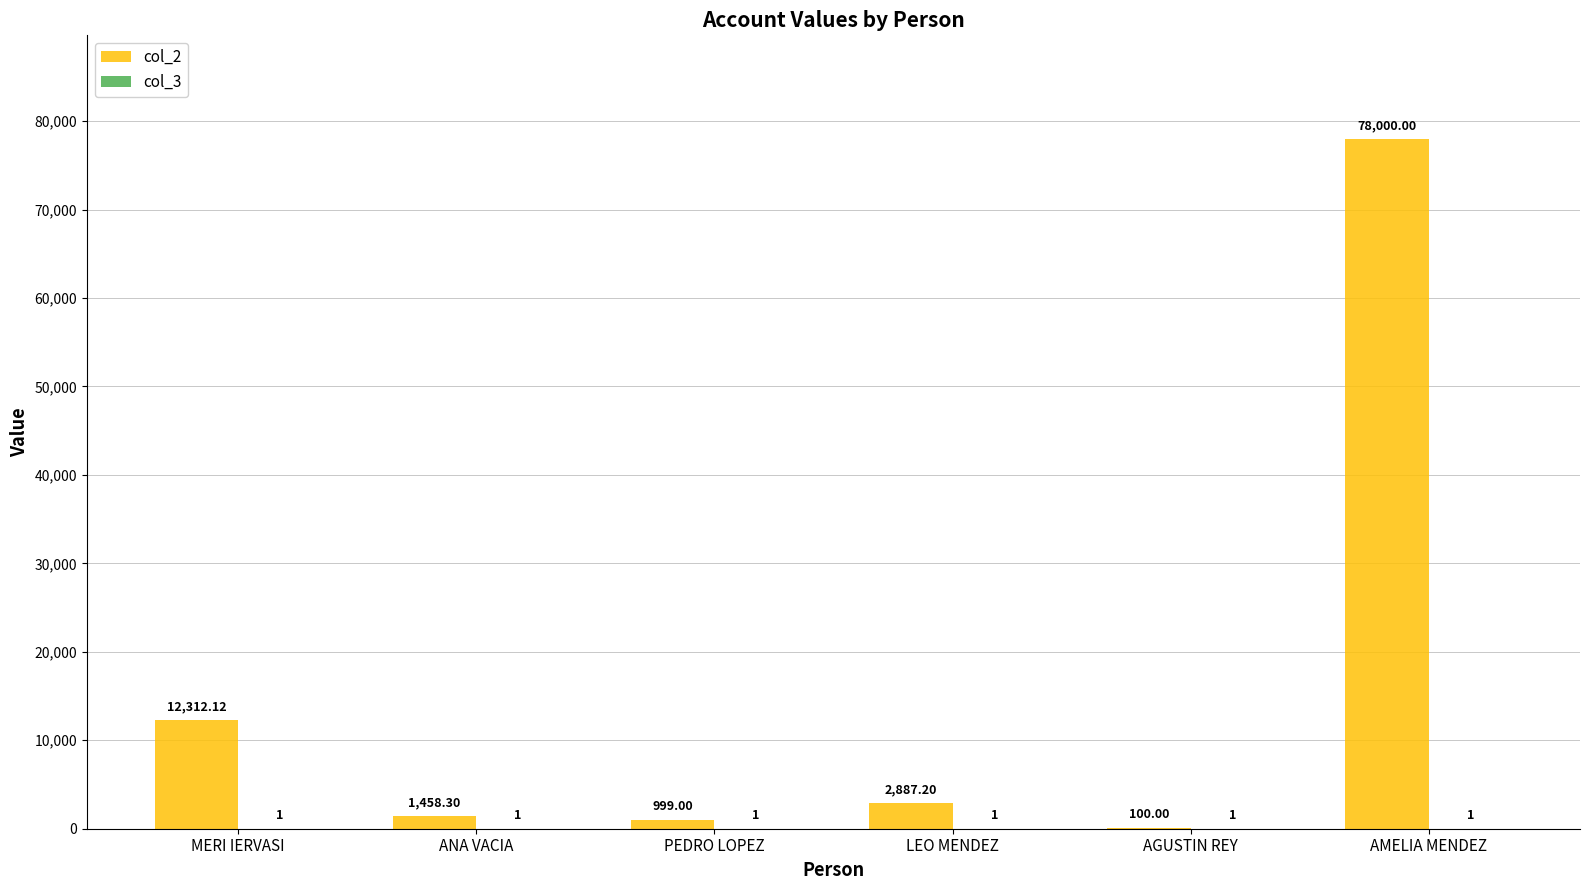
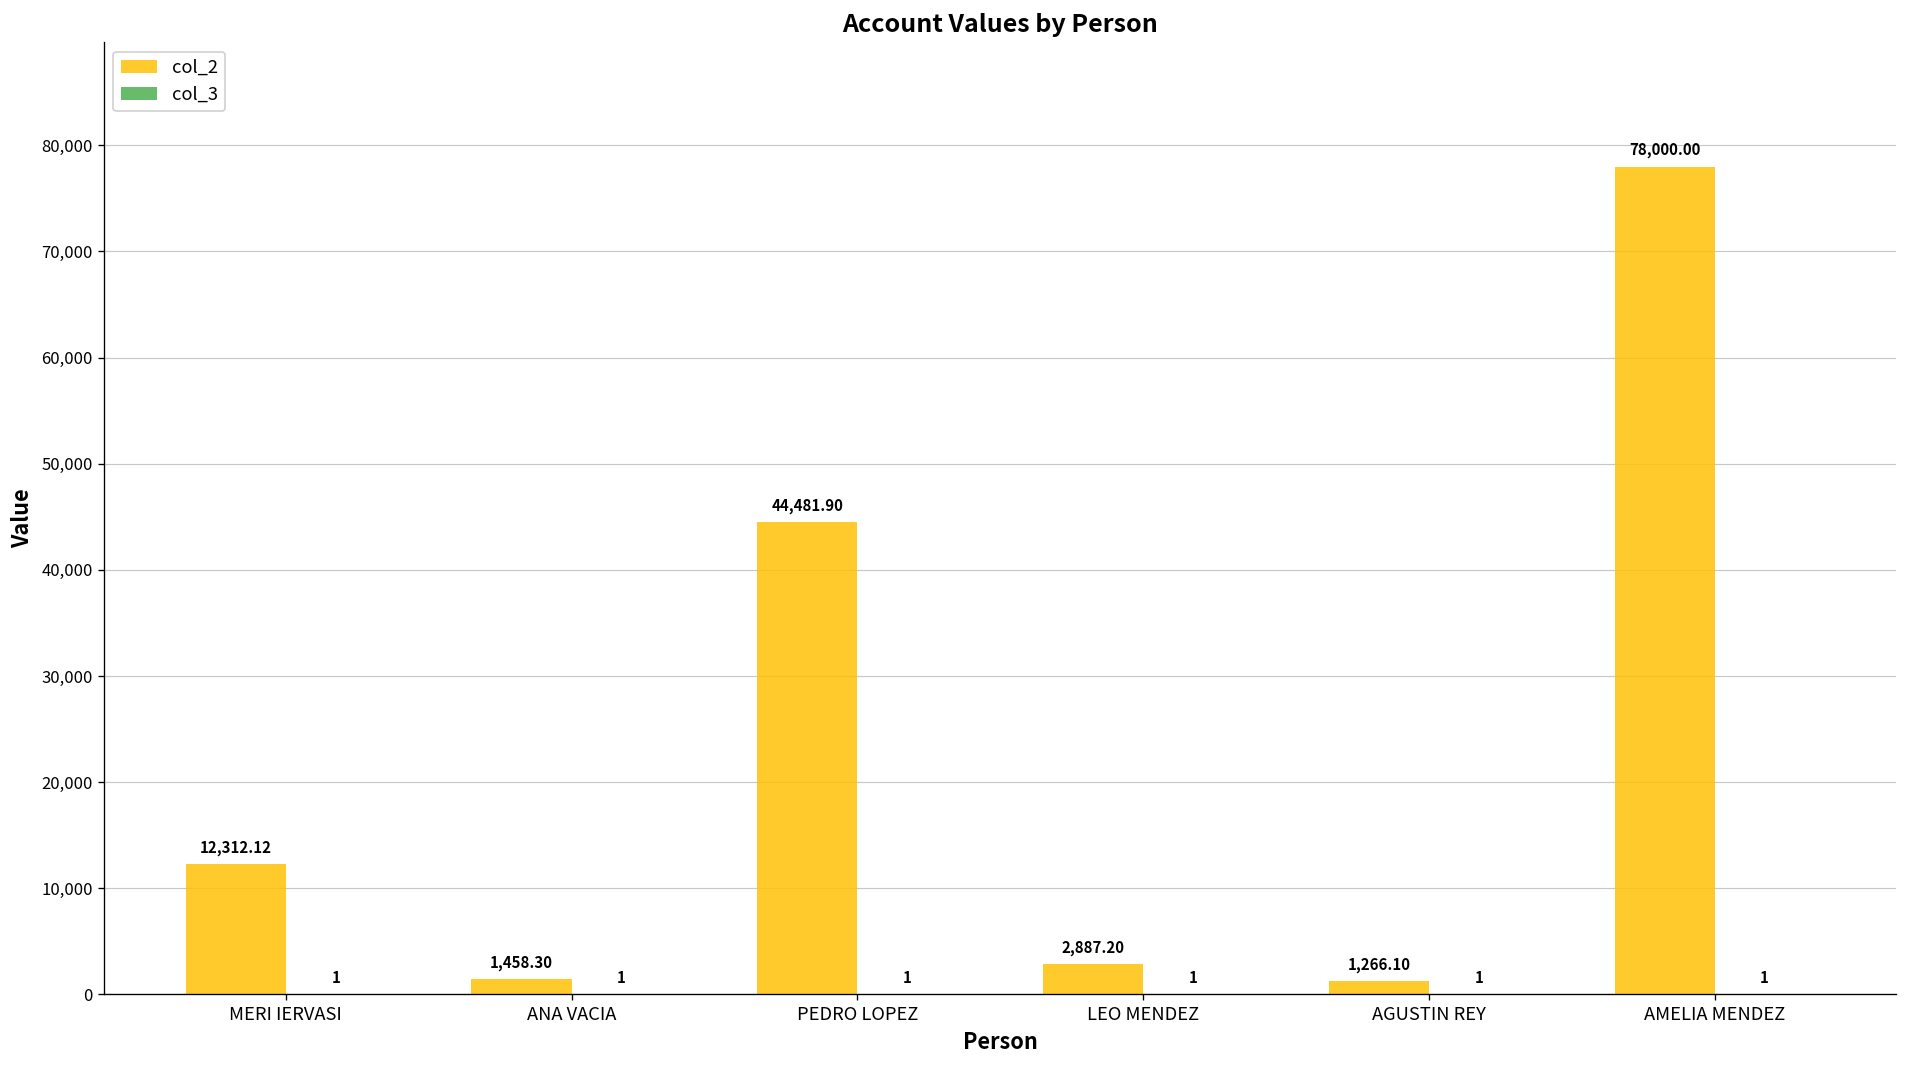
  {
    "col_2": {
      "MERI IERVASI": "12,312.12",
      "ANA VACIA": "1,458.30",
-     "PEDRO LOPEZ": "999.00",
+     "PEDRO LOPEZ": "44,481.90",
      "LEO MENDEZ": "2,887.20",
-     "AGUSTIN REY": "100.00",
+     "AGUSTIN REY": "1,266.10",
      "AMELIA MENDEZ": "78,000.00"
    },
    "col_3": {
      "MERI IERVASI": "1",
      "ANA VACIA": "1",
      "PEDRO LOPEZ": "1",
      "LEO MENDEZ": "1",
      "AGUSTIN REY": "1",
      "AMELIA MENDEZ": "1"
    }
  }
